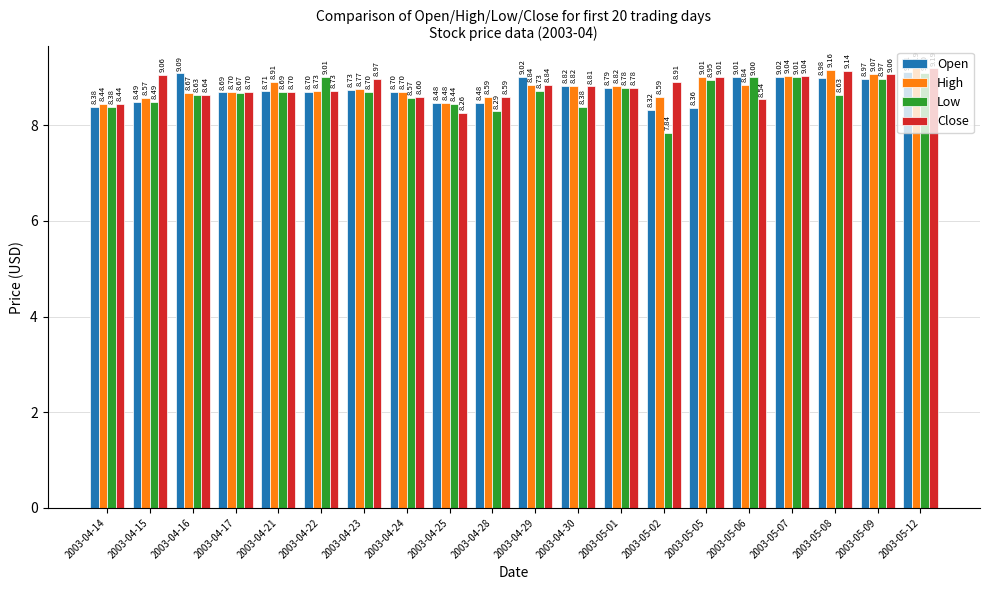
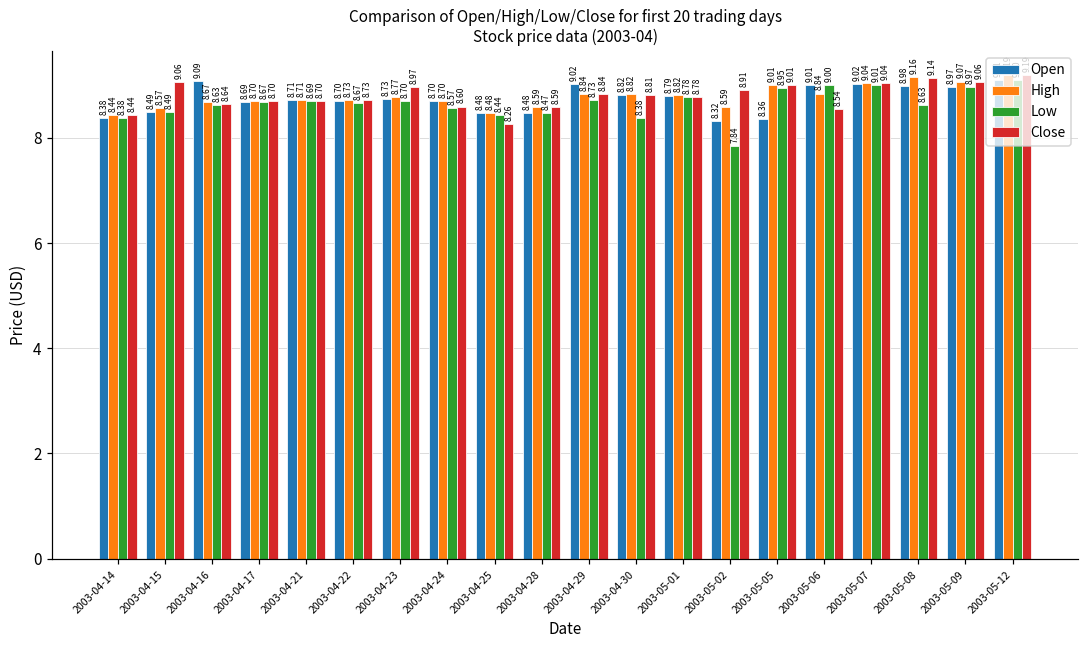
  {
    "Open": {
      "2003-04-14": 8.38,
      "2003-04-15": 8.49,
      "2003-04-16": 9.09,
      "2003-04-17": 8.69,
      "2003-04-21": 8.71,
      "2003-04-22": 8.70,
      "2003-04-23": 8.73,
      "2003-04-24": 8.70,
      "2003-04-25": 8.48,
      "2003-04-28": 8.48,
      "2003-04-29": 9.02,
      "2003-04-30": 8.82,
      "2003-05-01": 8.79,
      "2003-05-02": 8.32,
      "2003-05-05": 8.36,
      "2003-05-06": 9.01,
      "2003-05-07": 9.02,
      "2003-05-08": 8.98,
      "2003-05-09": 8.97
    },
    "High": {
      "2003-04-14": 8.44,
      "2003-04-15": 8.57,
      "2003-04-16": 8.67,
      "2003-04-17": 8.70,
-     "2003-04-21": 8.91,
+     "2003-04-21": 8.71,
      "2003-04-22": 8.73,
      "2003-04-23": 8.77,
      "2003-04-24": 8.70,
      "2003-04-25": 8.48,
      "2003-04-28": 8.59,
      "2003-04-29": 8.84,
      "2003-04-30": 8.82,
      "2003-05-01": 8.82,
      "2003-05-02": 8.59,
      "2003-05-05": 9.01,
      "2003-05-06": 8.84,
      "2003-05-07": 9.04,
      "2003-05-08": 9.16,
      "2003-05-09": 9.07
    },
    "Low": {
      "2003-04-14": 8.38,
      "2003-04-15": 8.49,
      "2003-04-16": 8.63,
      "2003-04-17": 8.67,
      "2003-04-21": 8.69,
-     "2003-04-22": 9.01,
+     "2003-04-22": 8.67,
      "2003-04-23": 8.70,
      "2003-04-24": 8.57,
      "2003-04-25": 8.44,
-     "2003-04-28": 8.29,
+     "2003-04-28": 8.47,
      "2003-04-29": 8.73,
      "2003-04-30": 8.38,
      "2003-05-01": 8.78,
      "2003-05-02": 7.84,
      "2003-05-05": 8.95,
      "2003-05-06": 9.00,
      "2003-05-07": 9.01,
      "2003-05-08": 8.63,
      "2003-05-09": 8.97
    },
    "Close": {
      "2003-04-14": 8.44,
      "2003-04-15": 9.06,
      "2003-04-16": 8.64,
      "2003-04-17": 8.70,
      "2003-04-21": 8.70,
      "2003-04-22": 8.73,
      "2003-04-23": 8.97,
      "2003-04-24": 8.60,
      "2003-04-25": 8.26,
      "2003-04-28": 8.59,
      "2003-04-29": 8.84,
      "2003-04-30": 8.81,
      "2003-05-01": 8.78,
      "2003-05-02": 8.91,
      "2003-05-05": 9.01,
      "2003-05-06": 8.54,
      "2003-05-07": 9.04,
      "2003-05-08": 9.14,
      "2003-05-09": 9.06
    }
  }
